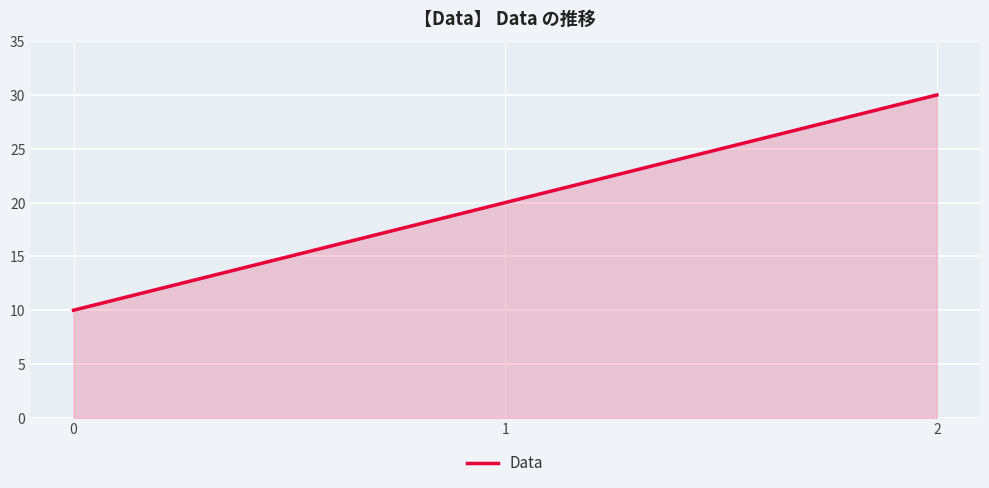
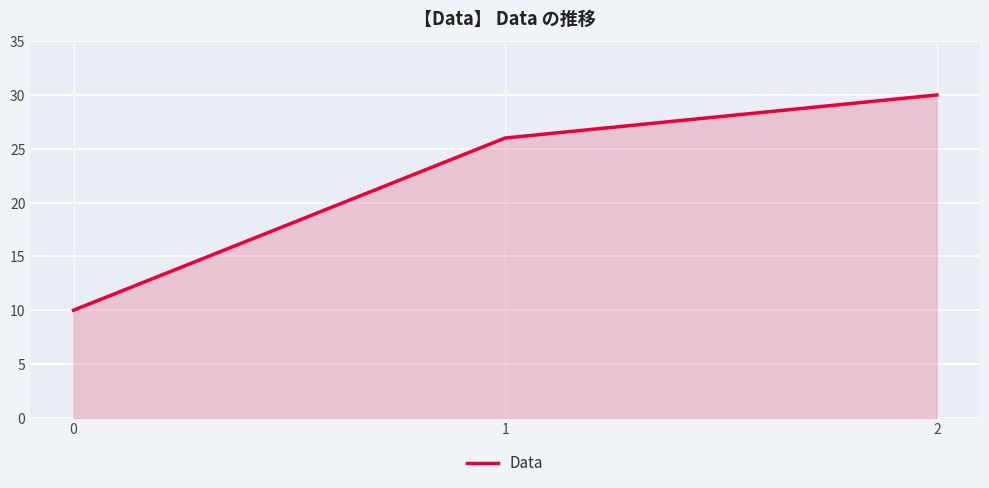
  {
    "0": 10,
-   "1": 20,
+   "1": 26,
    "2": 30
  }
